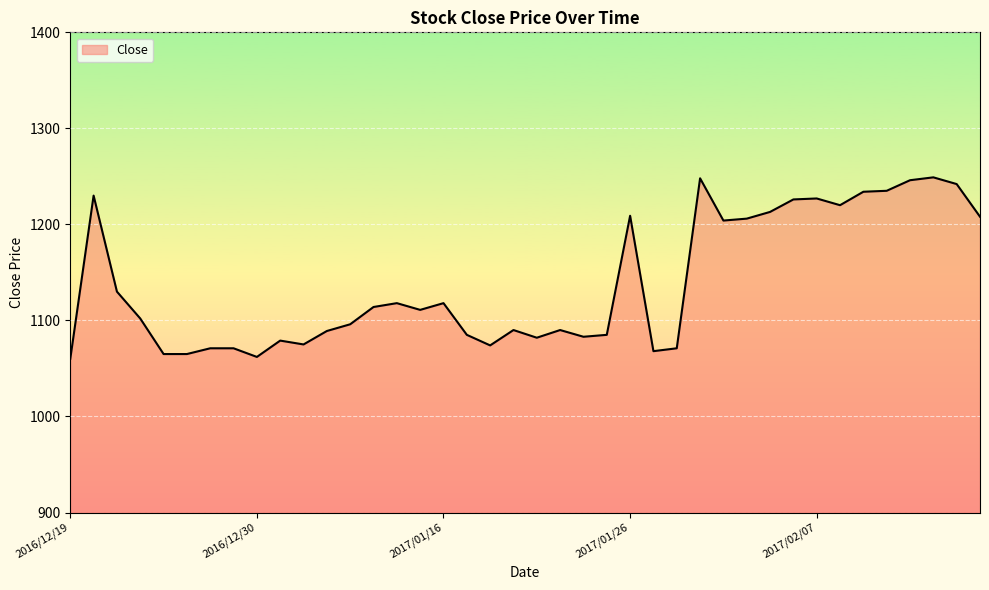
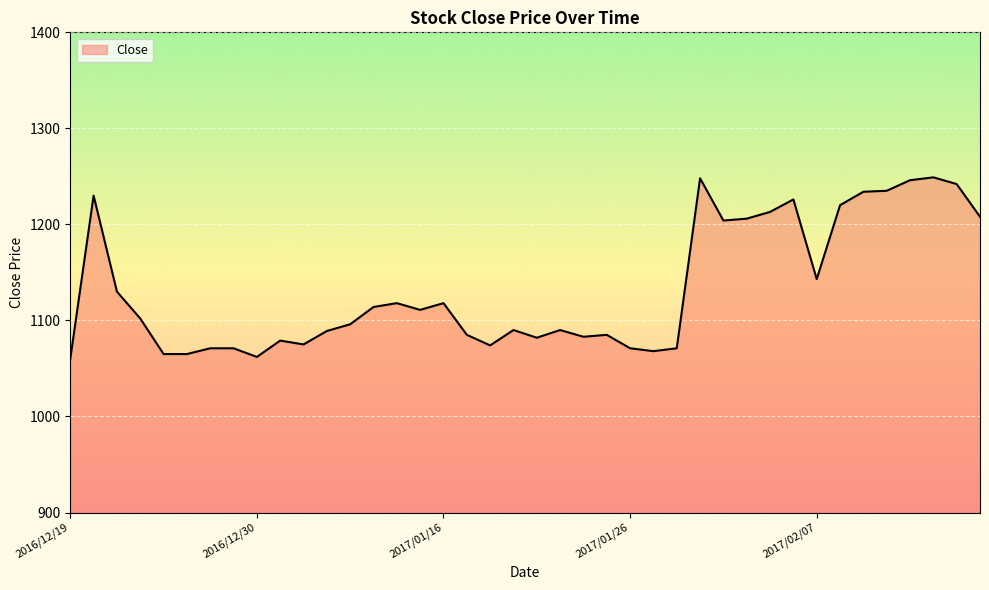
  {
    "2016/12/19": 1060,
    "2016/12/30": 1060,
    "2017/01/16": 1120,
-   "2017/01/26": 1210,
-   "2017/02/07": 1230
+   "2017/01/26": 1070,
+   "2017/02/07": 1140
  }
